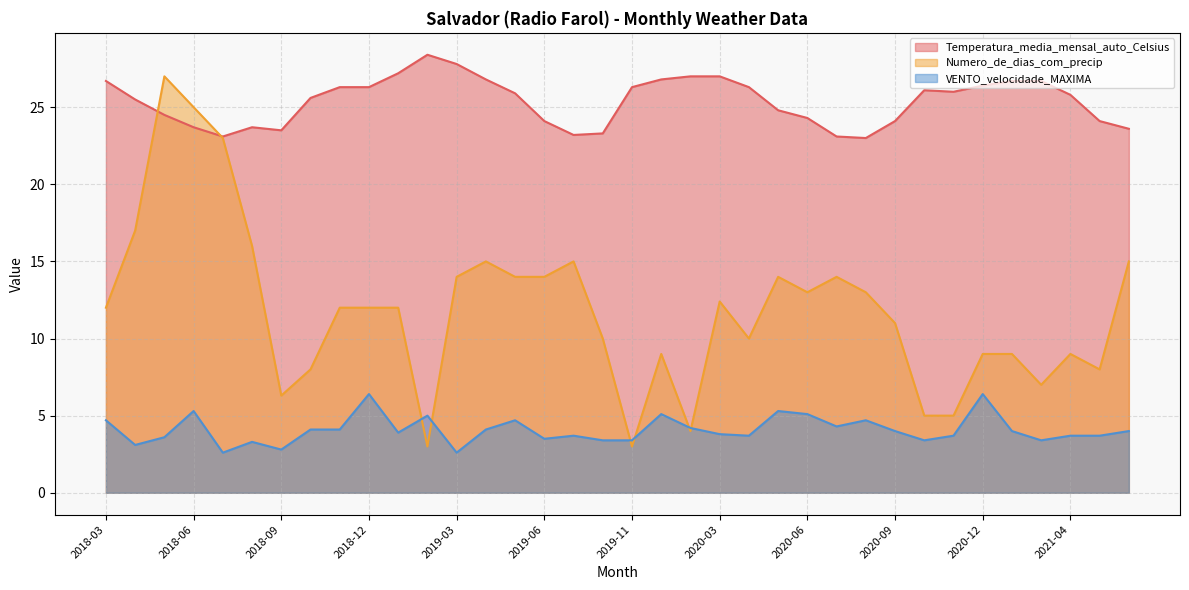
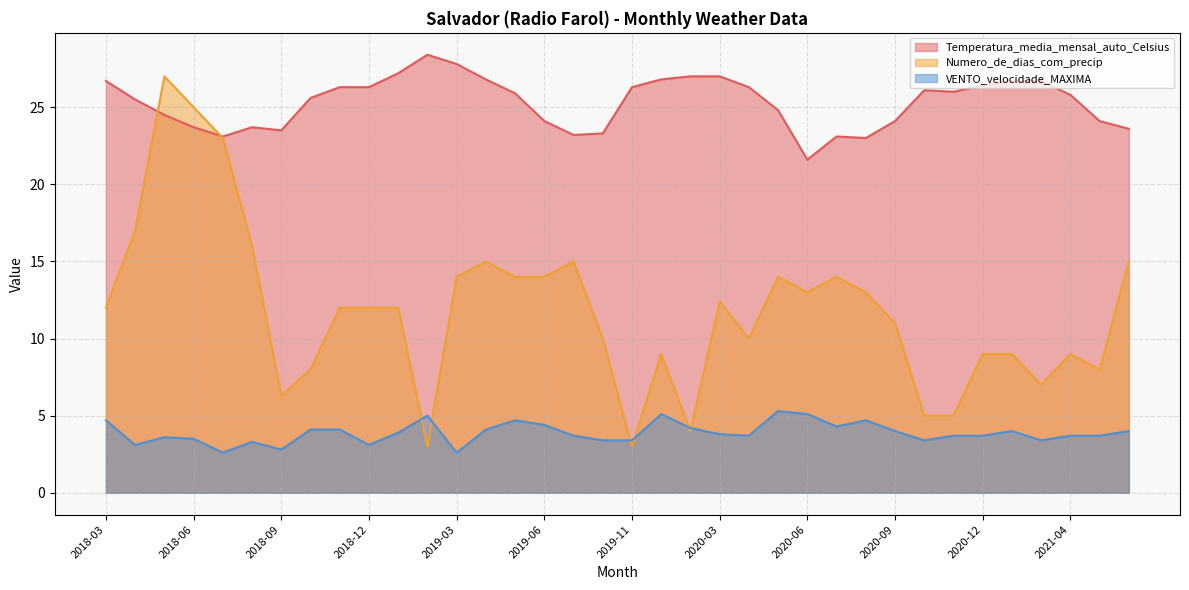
  {
    "Temperatura_media_mensal_auto_Celsius": {
      "2018-03": 26.7,
      "2018-06": 23.7,
      "2018-09": 23.5,
      "2018-12": 26.3,
      "2019-03": 27.8,
      "2019-06": 24.1,
      "2019-11": 26.3,
      "2020-03": 27.0,
-     "2020-06": 24.3,
+     "2020-06": 21.6,
      "2020-09": 24.1,
      "2021-04": 25.8
    },
    "Numero_de_dias_com_precip": {
      "2018-03": 12.0,
      "2018-06": 25.0,
      "2018-09": 6.3,
      "2018-12": 12.0,
      "2019-03": 14.0,
      "2019-06": 14.0,
      "2019-11": 3.0,
      "2020-03": 12.4,
      "2020-06": 13.0,
      "2020-09": 11.0,
      "2020-12": 9.0,
      "2021-04": 9.0
    },
    "VENTO_velocidade_MAXIMA": {
      "2018-03": 4.7,
-     "2018-06": 5.3,
+     "2018-06": 3.5,
      "2018-09": 2.8,
-     "2018-12": 6.4,
+     "2018-12": 3.1,
      "2019-03": 2.6,
-     "2019-06": 3.5,
+     "2019-06": 4.4,
      "2019-11": 3.4,
      "2020-03": 3.8,
      "2020-06": 5.1,
      "2020-09": 4.0,
-     "2020-12": 6.4,
+     "2020-12": 3.7,
      "2021-04": 3.7
    }
  }
